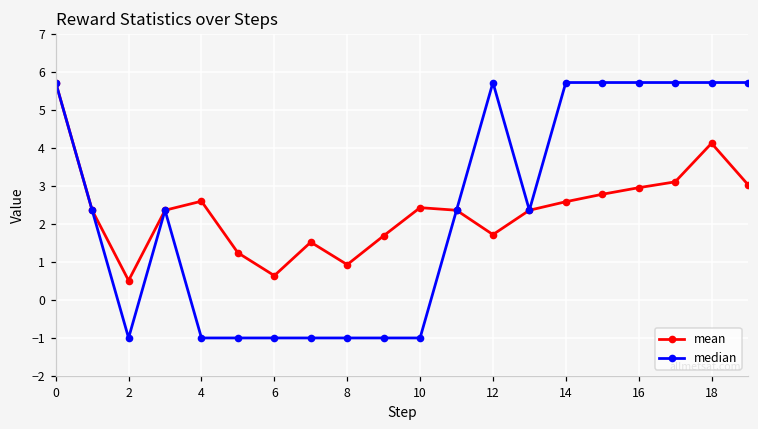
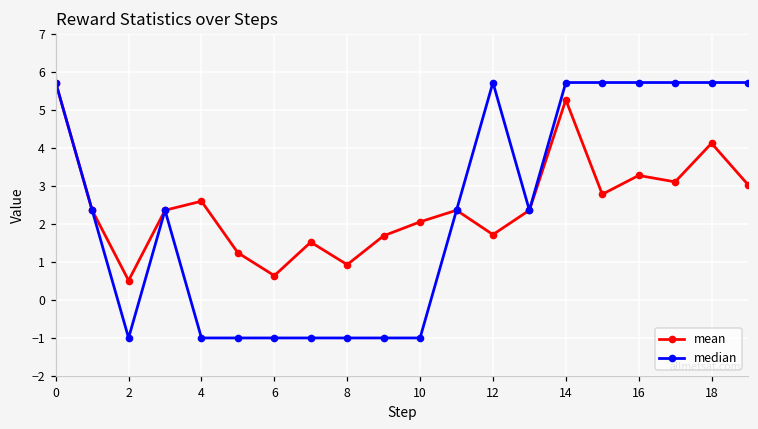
  {
    "mean": {
      "2": 0.5,
      "4": 2.6,
      "6": 0.6,
      "8": 0.9,
-     "10": 2.4,
+     "10": 2.1,
      "12": 1.7,
-     "14": 2.6,
-     "16": 3.0,
+     "14": 5.3,
+     "16": 3.3,
      "18": 4.1
    },
    "median": {
      "2": -1.0,
      "4": -1.0,
      "6": -1.0,
      "8": -1.0,
      "10": -1.0,
      "12": 5.7,
      "14": 5.7,
      "16": 5.7,
      "18": 5.7
    }
  }
